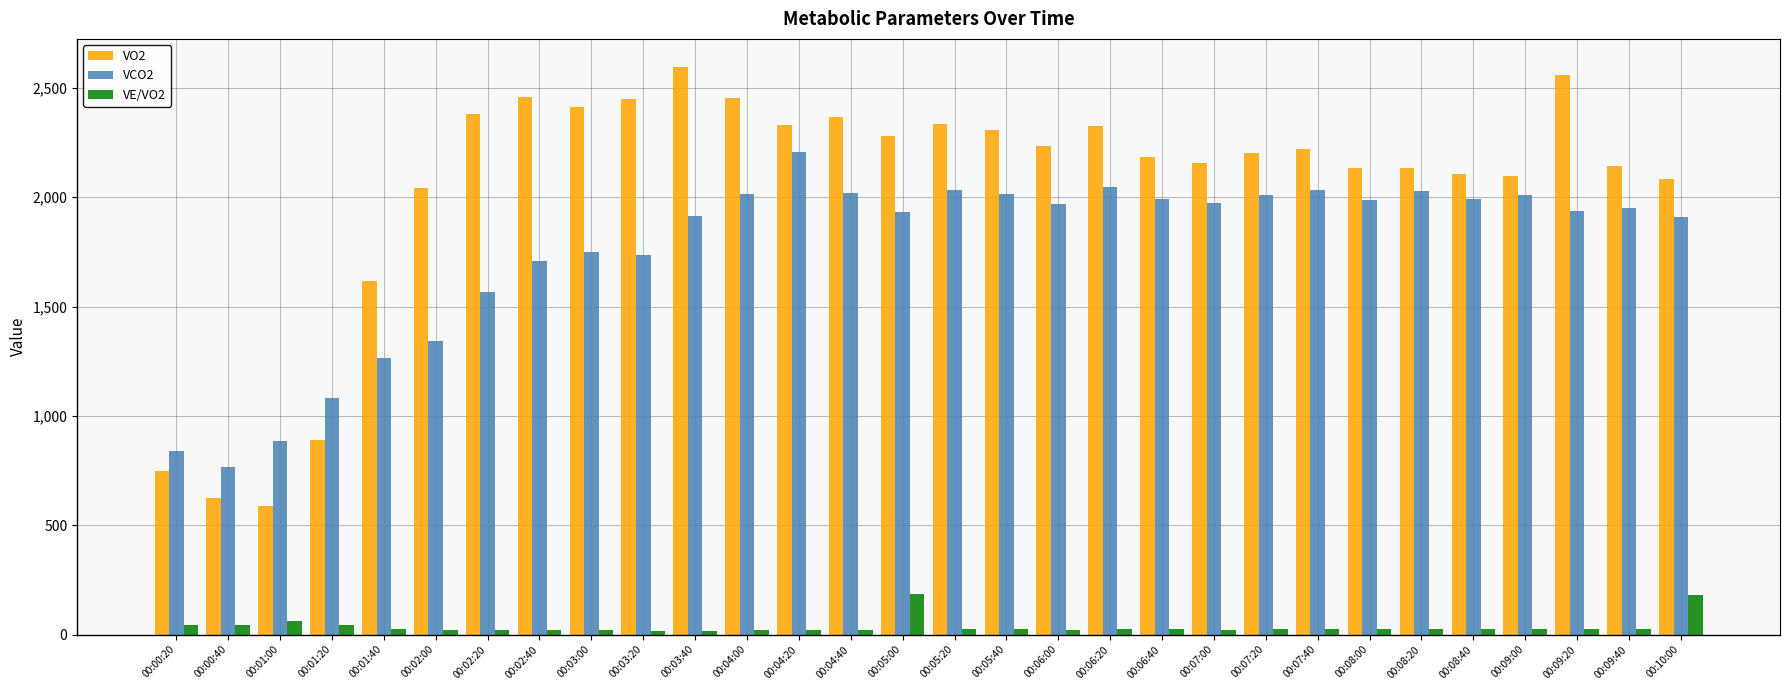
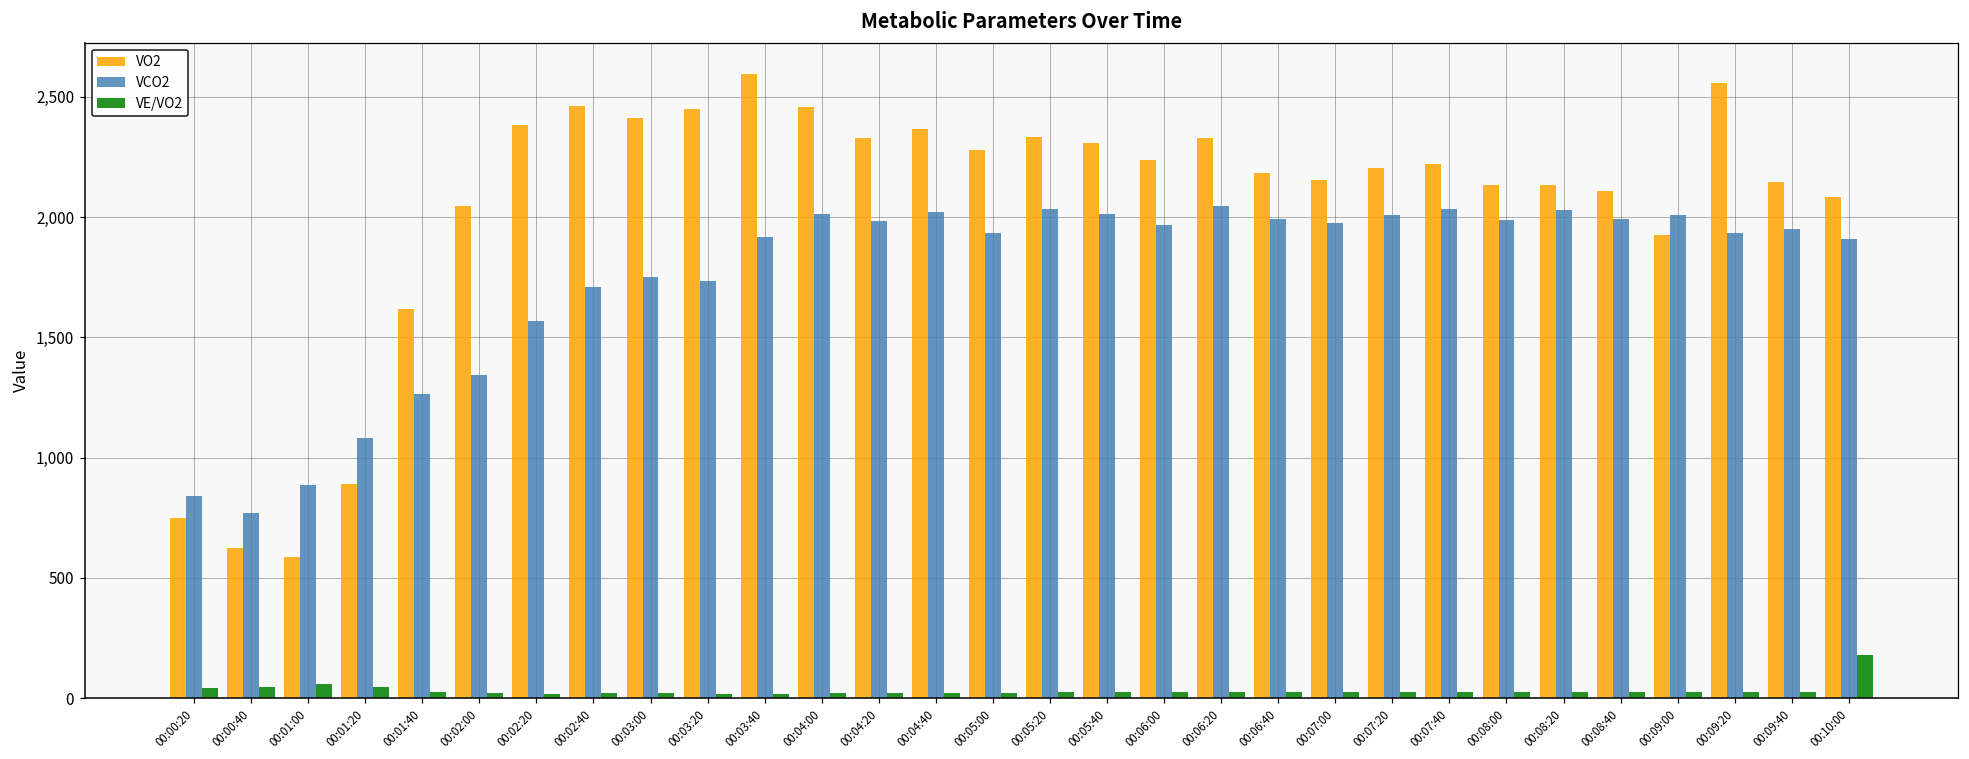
  {
    "VO2": {
      "00:00:20": "750",
      "00:00:40": "630",
      "00:01:00": "590",
      "00:01:20": "890",
      "00:01:40": "1,620",
      "00:02:00": "2,040",
      "00:02:20": "2,380",
      "00:02:40": "2,460",
      "00:03:00": "2,410",
      "00:03:20": "2,450",
      "00:03:40": "2,590",
      "00:04:00": "2,460",
      "00:04:20": "2,330",
      "00:04:40": "2,370",
      "00:05:00": "2,280",
      "00:05:20": "2,330",
      "00:05:40": "2,310",
      "00:06:00": "2,240",
      "00:06:20": "2,330",
      "00:06:40": "2,180",
      "00:07:00": "2,150",
      "00:07:20": "2,200",
      "00:07:40": "2,220",
      "00:08:00": "2,130",
      "00:08:20": "2,130",
      "00:08:40": "2,110",
-     "00:09:00": "2,100",
+     "00:09:00": "1,920",
      "00:09:20": "2,560",
      "00:09:40": "2,140",
      "00:10:00": "2,080"
    },
    "VCO2": {
      "00:00:20": "840",
      "00:00:40": "770",
      "00:01:00": "890",
      "00:01:20": "1,080",
      "00:01:40": "1,260",
      "00:02:00": "1,340",
      "00:02:20": "1,570",
      "00:02:40": "1,710",
      "00:03:00": "1,750",
      "00:03:20": "1,730",
      "00:03:40": "1,920",
      "00:04:00": "2,010",
-     "00:04:20": "2,210",
+     "00:04:20": "1,990",
      "00:04:40": "2,020",
      "00:05:00": "1,930",
      "00:05:20": "2,030",
      "00:05:40": "2,010",
      "00:06:00": "1,970",
      "00:06:20": "2,050",
      "00:06:40": "1,990",
      "00:07:00": "1,970",
      "00:07:20": "2,010",
      "00:07:40": "2,030",
      "00:08:00": "1,990",
      "00:08:20": "2,030",
      "00:08:40": "1,990",
      "00:09:00": "2,010",
      "00:09:20": "1,940",
      "00:09:40": "1,950",
      "00:10:00": "1,910"
    },
    "VE/VO2": {
      "00:00:20": "40",
      "00:00:40": "50",
      "00:01:00": "60",
      "00:01:20": "40",
      "00:01:40": "30",
      "00:02:00": "20",
      "00:02:20": "20",
      "00:02:40": "20",
      "00:03:00": "20",
      "00:03:20": "20",
      "00:03:40": "20",
      "00:04:00": "20",
      "00:04:20": "20",
      "00:04:40": "20",
-     "00:05:00": "190",
+     "00:05:00": "20",
      "00:05:20": "20",
      "00:05:40": "20",
      "00:06:00": "20",
      "00:06:20": "20",
      "00:06:40": "20",
      "00:07:00": "20",
      "00:07:20": "20",
      "00:07:40": "20",
      "00:08:00": "30",
      "00:08:20": "30",
      "00:08:40": "30",
      "00:09:00": "30",
      "00:09:20": "30",
      "00:09:40": "20",
      "00:10:00": "180"
    }
  }
